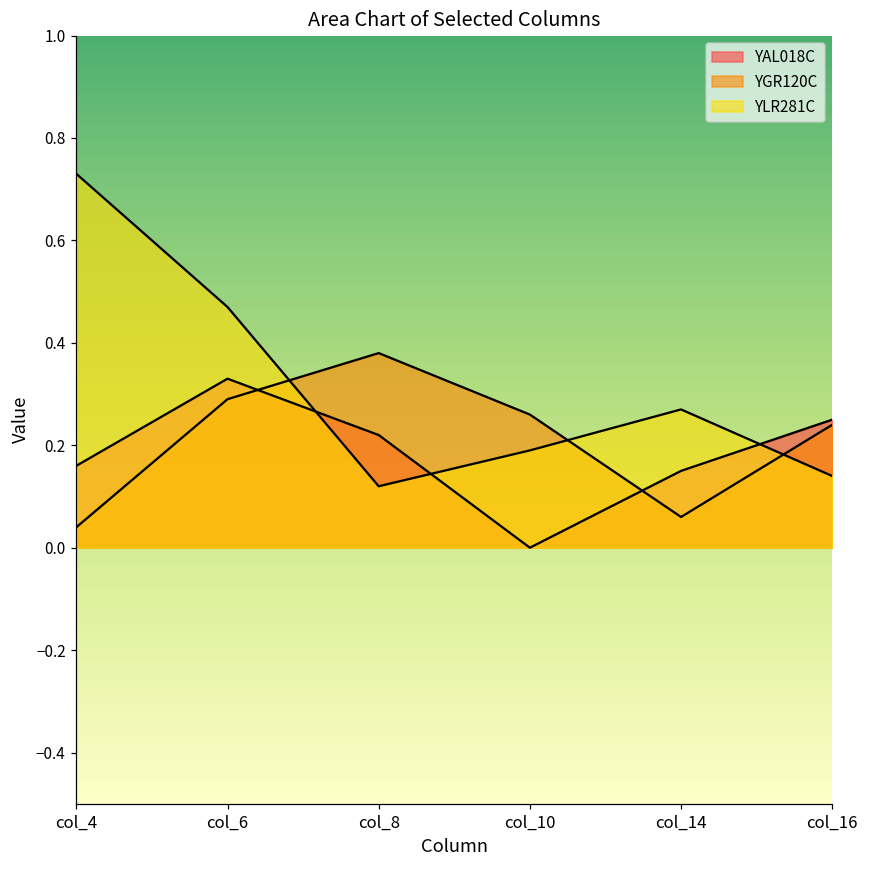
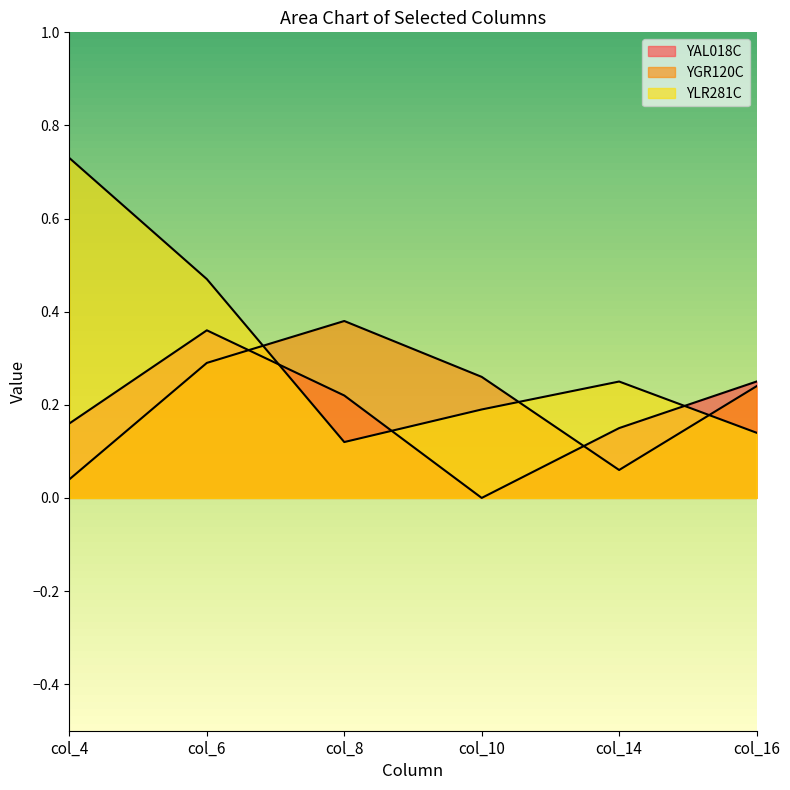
  {
    "YAL018C": {
      "col_4": 0.16,
-     "col_6": 0.33,
+     "col_6": 0.36,
      "col_8": 0.22,
      "col_10": 0.00,
      "col_14": 0.15,
      "col_16": 0.25
    },
    "YGR120C": {
      "col_4": 0.04,
      "col_6": 0.29,
      "col_8": 0.38,
      "col_10": 0.26,
      "col_14": 0.06,
      "col_16": 0.24
    },
    "YLR281C": {
      "col_4": 0.73,
      "col_6": 0.47,
      "col_8": 0.12,
      "col_10": 0.19,
-     "col_14": 0.27,
+     "col_14": 0.25,
      "col_16": 0.14
    }
  }
